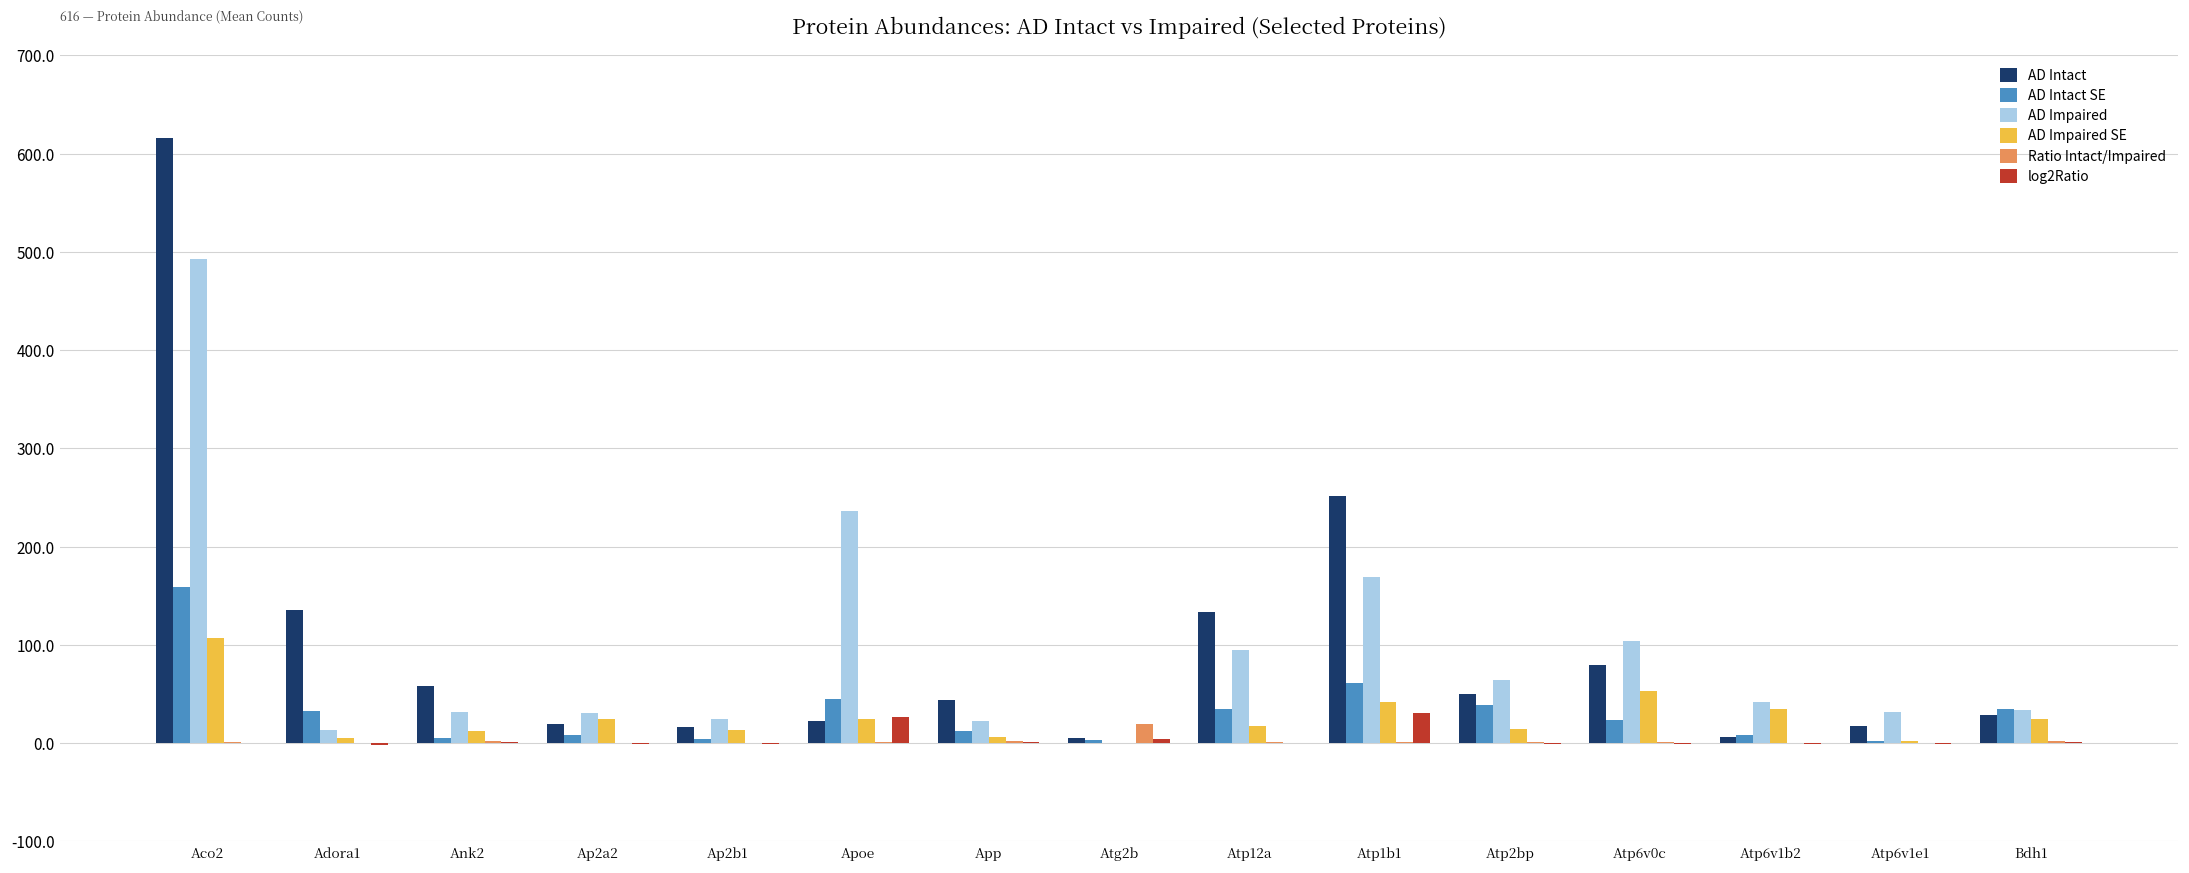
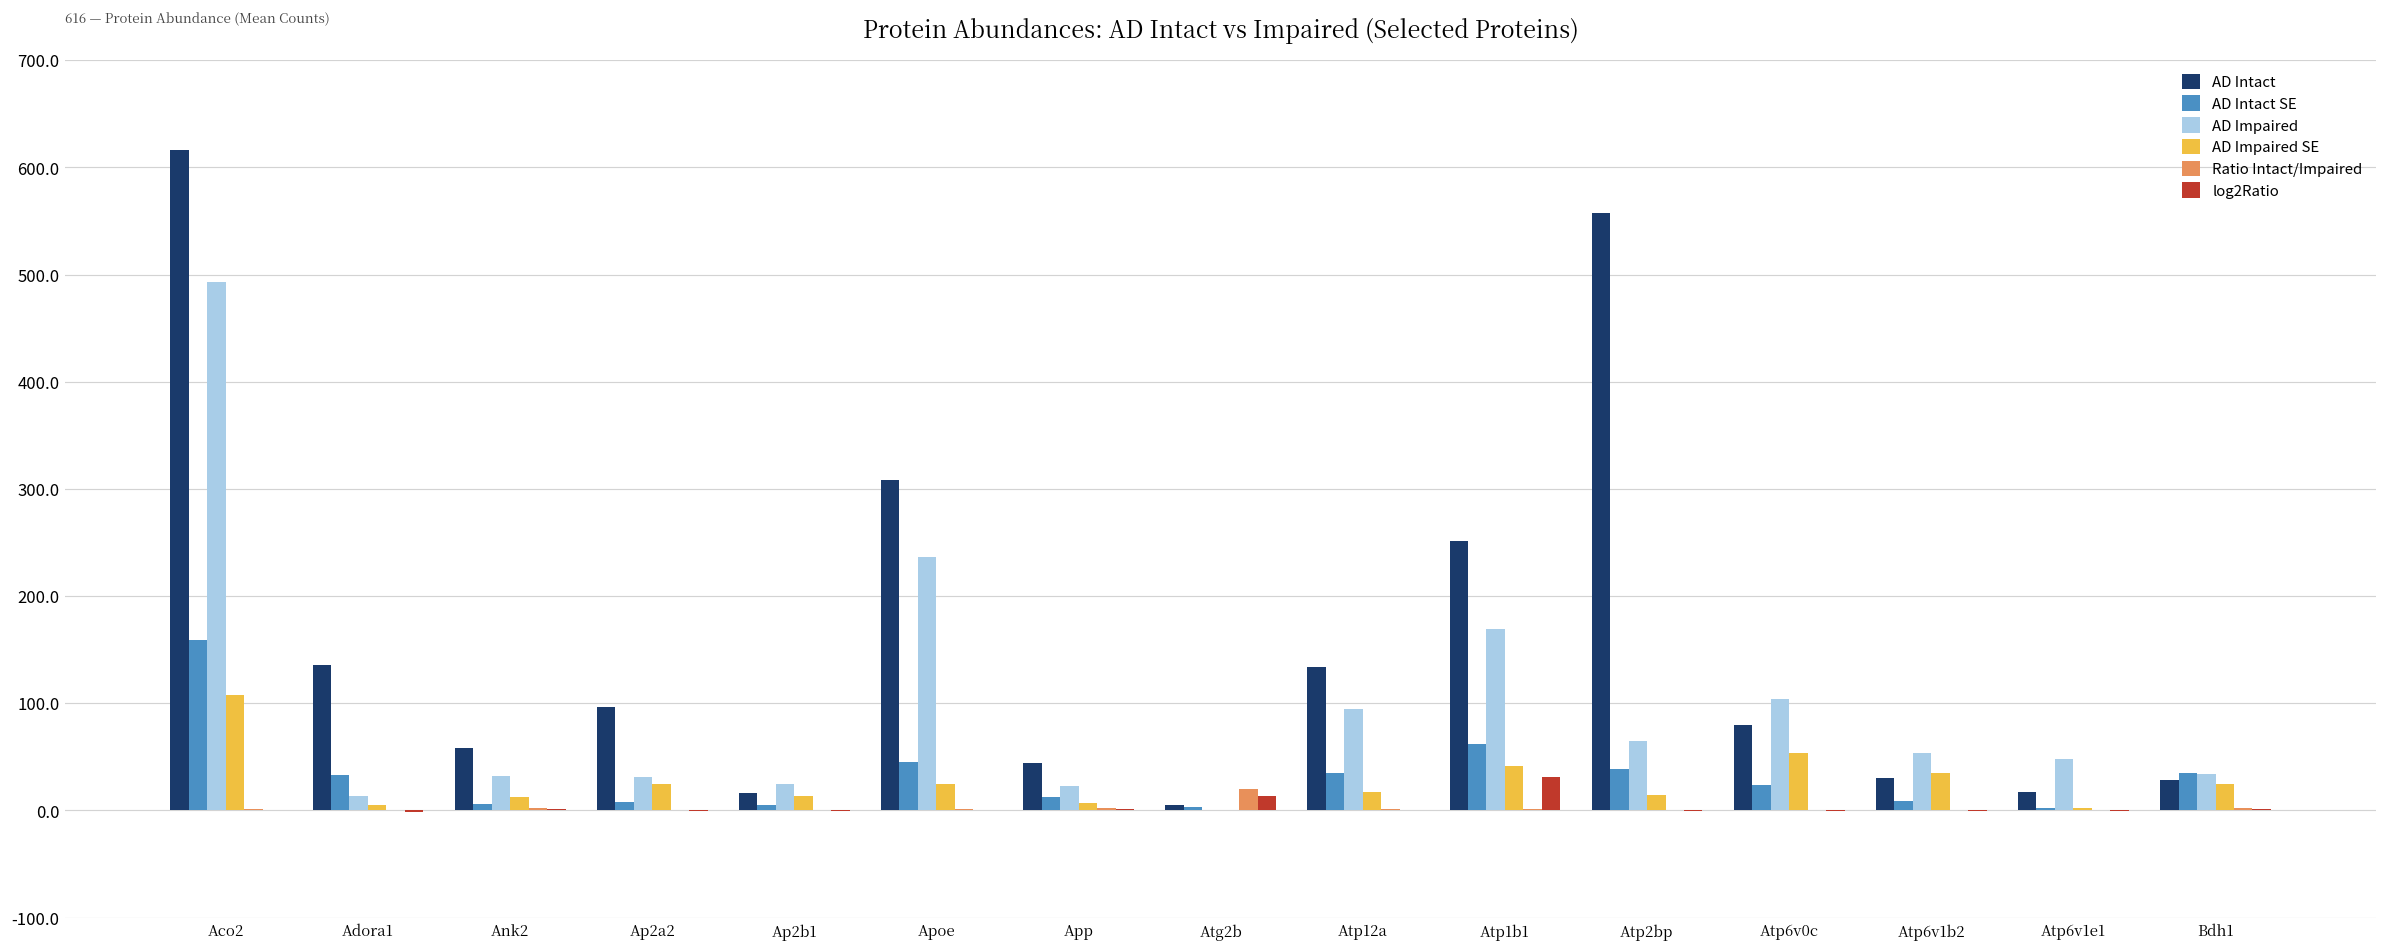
  {
    "AD Intact": {
      "Aco2": 620,
      "Adora1": 140,
      "Ank2": 60,
-     "Ap2a2": 20,
+     "Ap2a2": 100,
      "Ap2b1": 20,
-     "Apoe": 20,
+     "Apoe": 310,
      "App": 40,
      "Atg2b": 10,
      "Atp12a": 130,
      "Atp1b1": 250,
-     "Atp2bp": 50,
+     "Atp2bp": 560,
      "Atp6v0c": 80,
-     "Atp6v1b2": 10,
+     "Atp6v1b2": 30,
      "Atp6v1e1": 20,
      "Bdh1": 30
    },
    "AD Intact SE": {
      "Aco2": 160,
      "Adora1": 30,
      "Ank2": 10,
      "Ap2a2": 10,
      "Ap2b1": 0,
      "Apoe": 50,
      "App": 10,
      "Atg2b": 0,
      "Atp12a": 30,
      "Atp1b1": 60,
      "Atp2bp": 40,
      "Atp6v0c": 20,
      "Atp6v1b2": 10,
      "Bdh1": 40
    },
    "AD Impaired": {
      "Aco2": 490,
      "Adora1": 10,
      "Ank2": 30,
      "Ap2a2": 30,
      "Ap2b1": 20,
      "Apoe": 240,
      "App": 20,
      "Atp12a": 100,
      "Atp1b1": 170,
      "Atp2bp": 60,
      "Atp6v0c": 100,
-     "Atp6v1b2": 40,
-     "Atp6v1e1": 30,
+     "Atp6v1b2": 50,
+     "Atp6v1e1": 50,
      "Bdh1": 30
    },
    "log2Ratio": {
-     "Apoe": 30,
-     "Atg2b": 0,
+     "Apoe": 0,
+     "Atg2b": 10,
      "Atp1b1": 30
    }
  }
